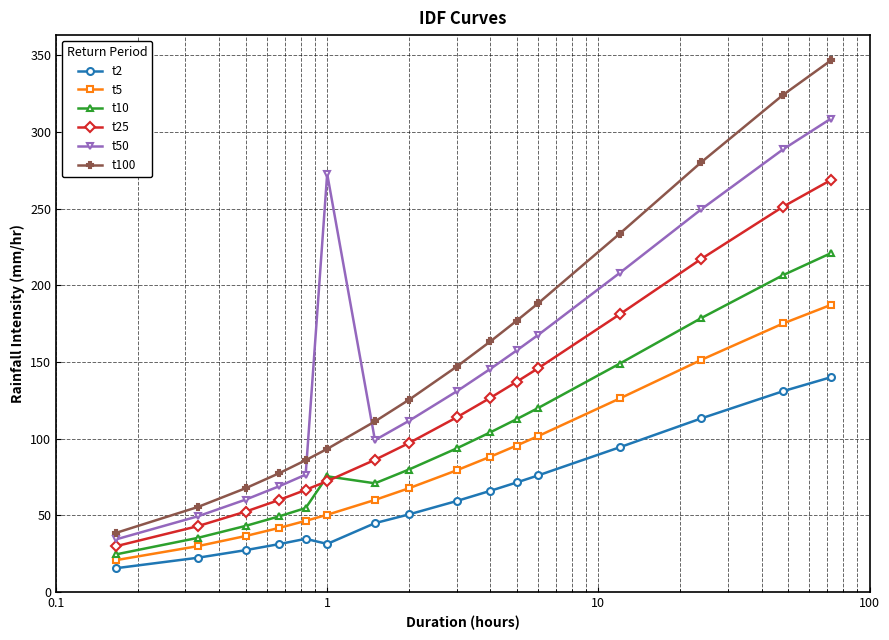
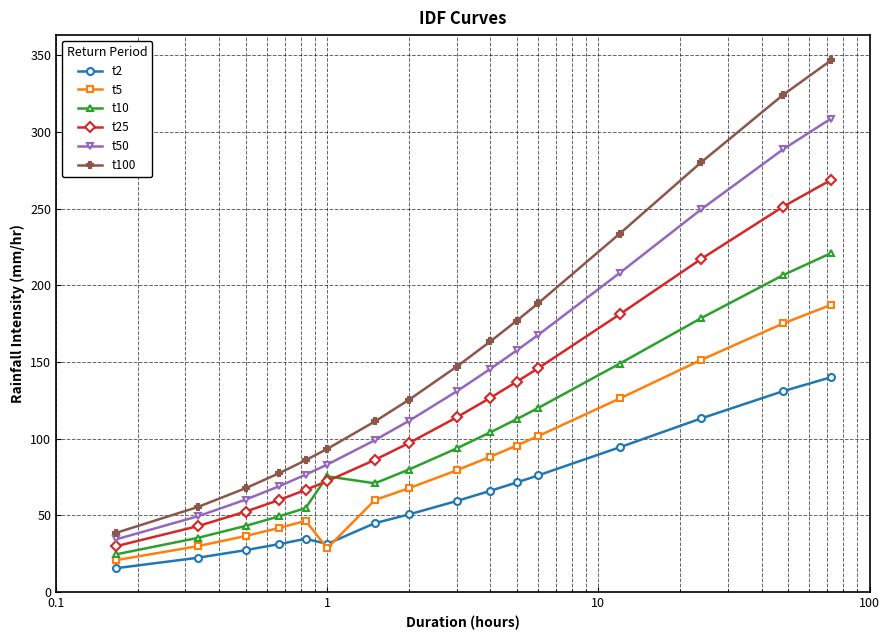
  {
    "t2": {
      "1": 31
    },
    "t5": {
-     "1": 50
+     "1": 29
    },
    "t10": {
      "1": 76
    },
    "t25": {
      "1": 72
    },
    "t50": {
-     "1": 273
+     "1": 83
    },
    "t100": {
      "1": 93
    }
  }
